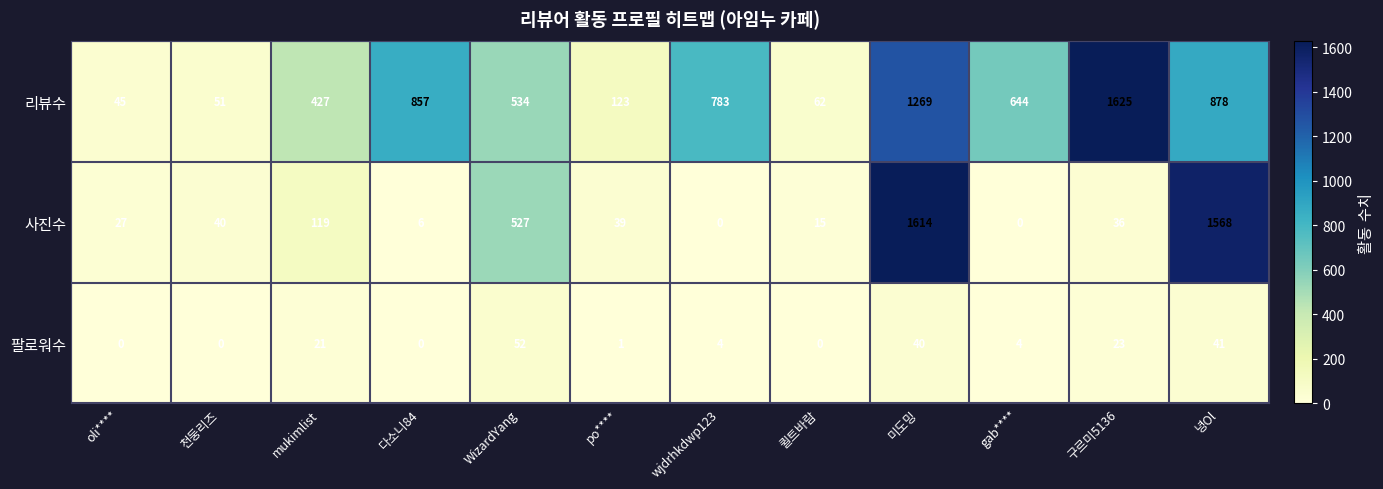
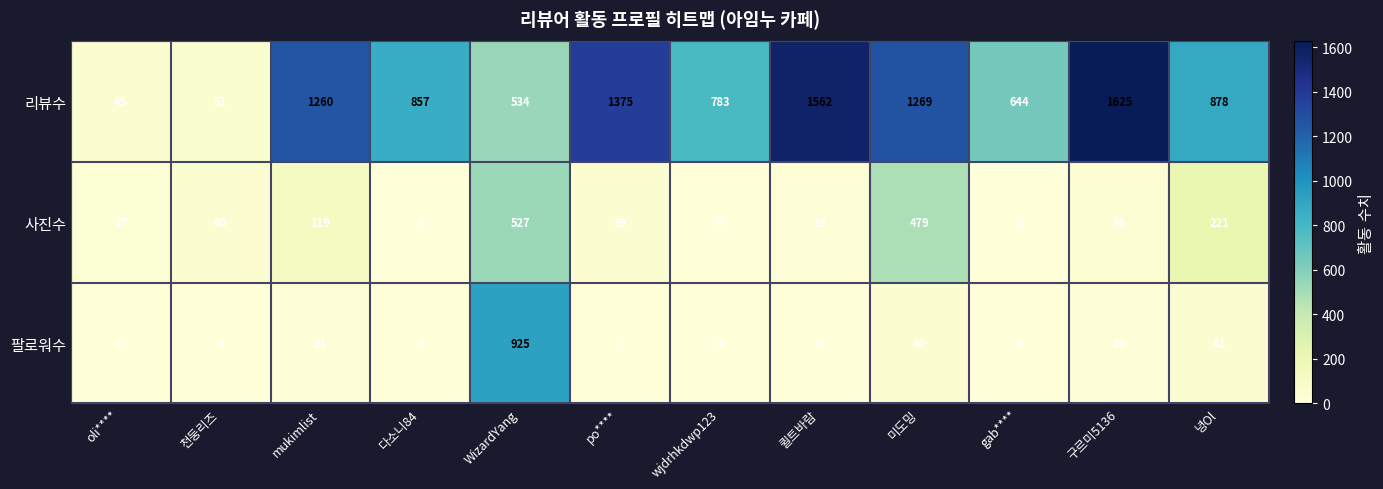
  {
    "리뷰수": {
      "천둥리즈": 51,
-     "mukimlist": 427,
+     "mukimlist": 1260,
      "다소니84": 857,
      "WizardYang": 534,
-     "po****": 123,
+     "po****": 1375,
      "wjdrhkdwp123": 783,
-     "퀼트바람": 62,
+     "퀼트바람": 1562,
      "미도밍": 1269,
      "gab****": 644,
      "구르미5136": 1625,
      "녕Ol": 878
    },
    "사진수": {
      "mukimlist": 119,
      "WizardYang": 527,
-     "미도밍": 1614,
-     "녕Ol": 1568
+     "미도밍": 479,
+     "녕Ol": 221
    },
    "팔로워수": {
-     "WizardYang": 52
+     "WizardYang": 925
    }
  }
